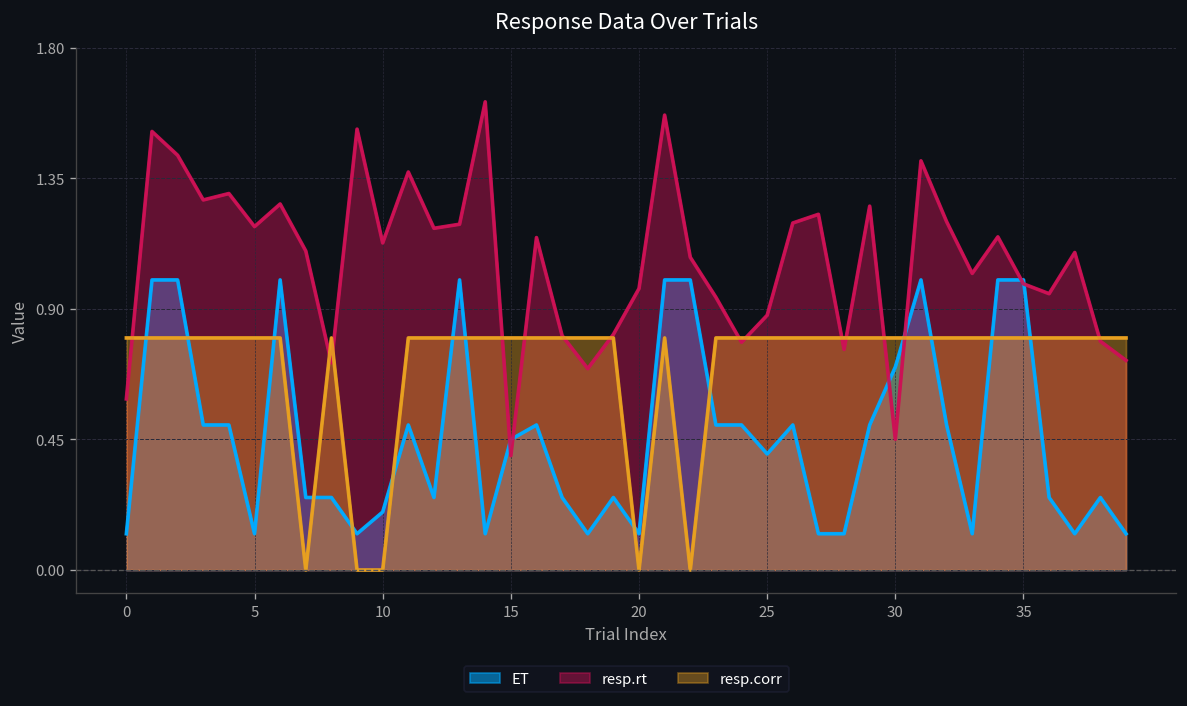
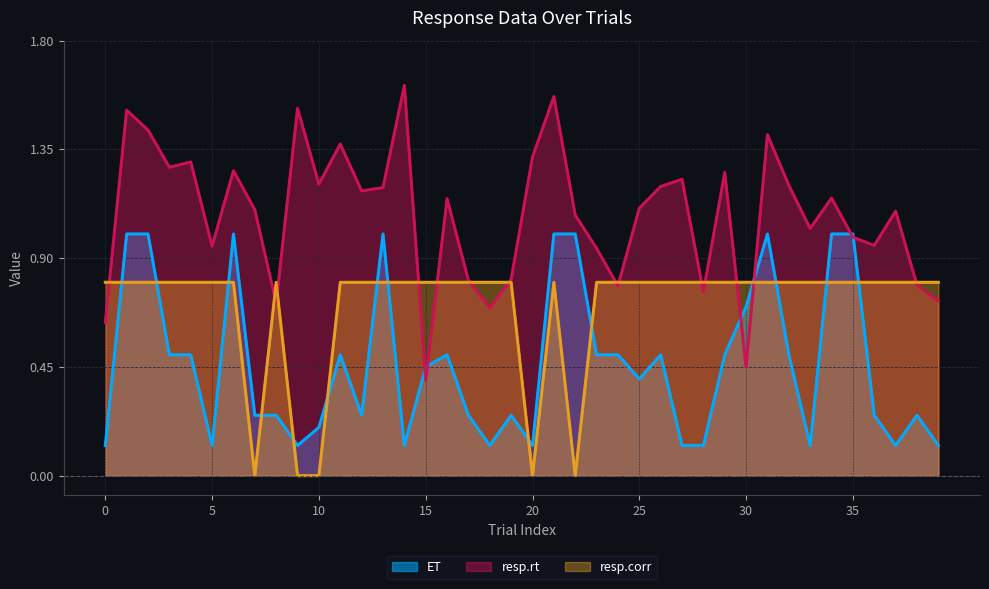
  {
    "ET": {
      "0": 0.13,
      "5": 0.13,
      "10": 0.20,
      "15": 0.45,
      "20": 0.13,
      "25": 0.40,
      "30": 0.70,
      "35": 1.00
    },
    "resp.rt": {
-     "0": 0.59,
-     "5": 1.18,
-     "10": 1.13,
+     "0": 0.63,
+     "5": 0.95,
+     "10": 1.21,
      "15": 0.39,
-     "20": 0.97,
-     "25": 0.88,
+     "20": 1.32,
+     "25": 1.11,
      "30": 0.45,
      "35": 0.99
    },
    "resp.corr": {
      "0": 0.80,
      "5": 0.80,
      "10": 0.00,
      "15": 0.80,
      "20": 0.00,
      "25": 0.80,
      "30": 0.80,
      "35": 0.80
    }
  }
